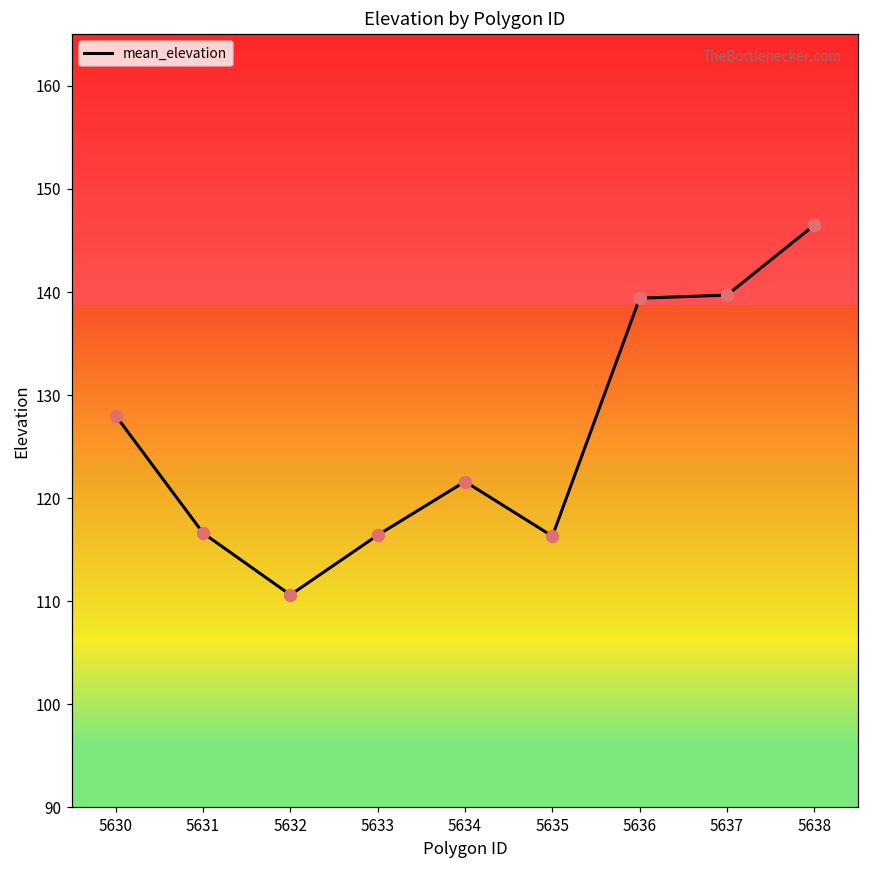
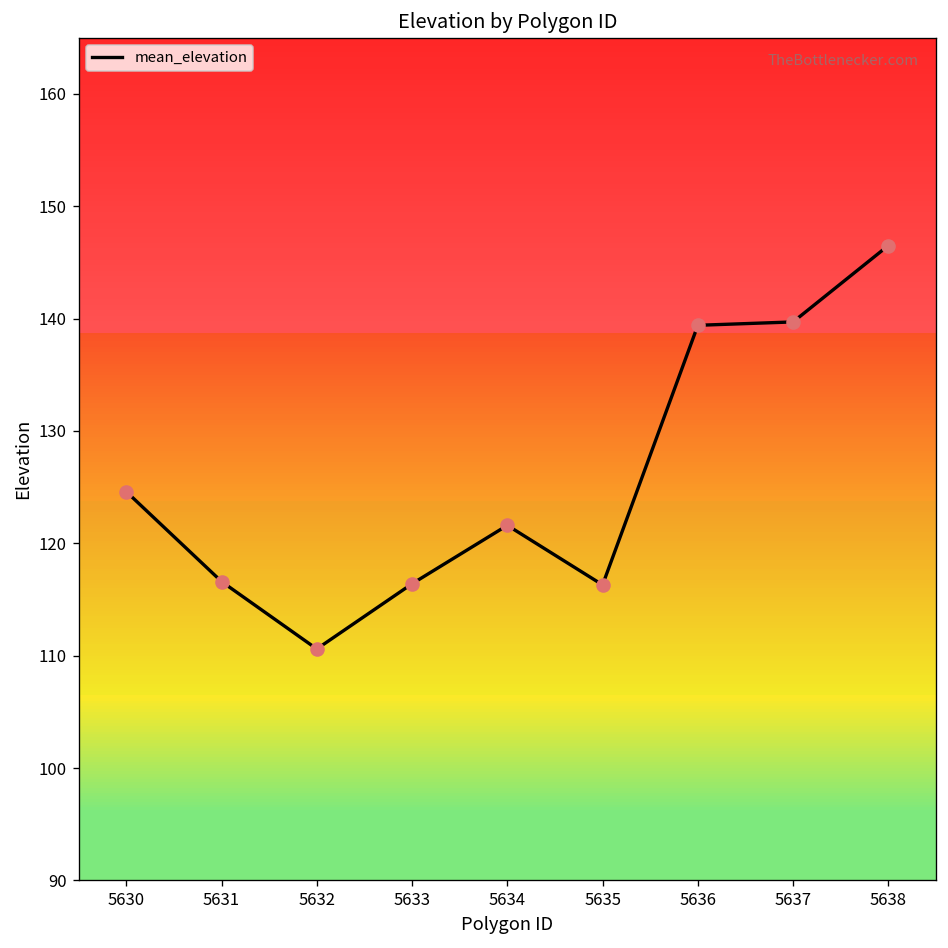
  {
-   "5630": 128,
+   "5630": 125,
    "5631": 117,
    "5632": 111,
    "5633": 116,
    "5634": 122,
    "5635": 116,
    "5636": 139,
    "5637": 140,
    "5638": 147
  }
